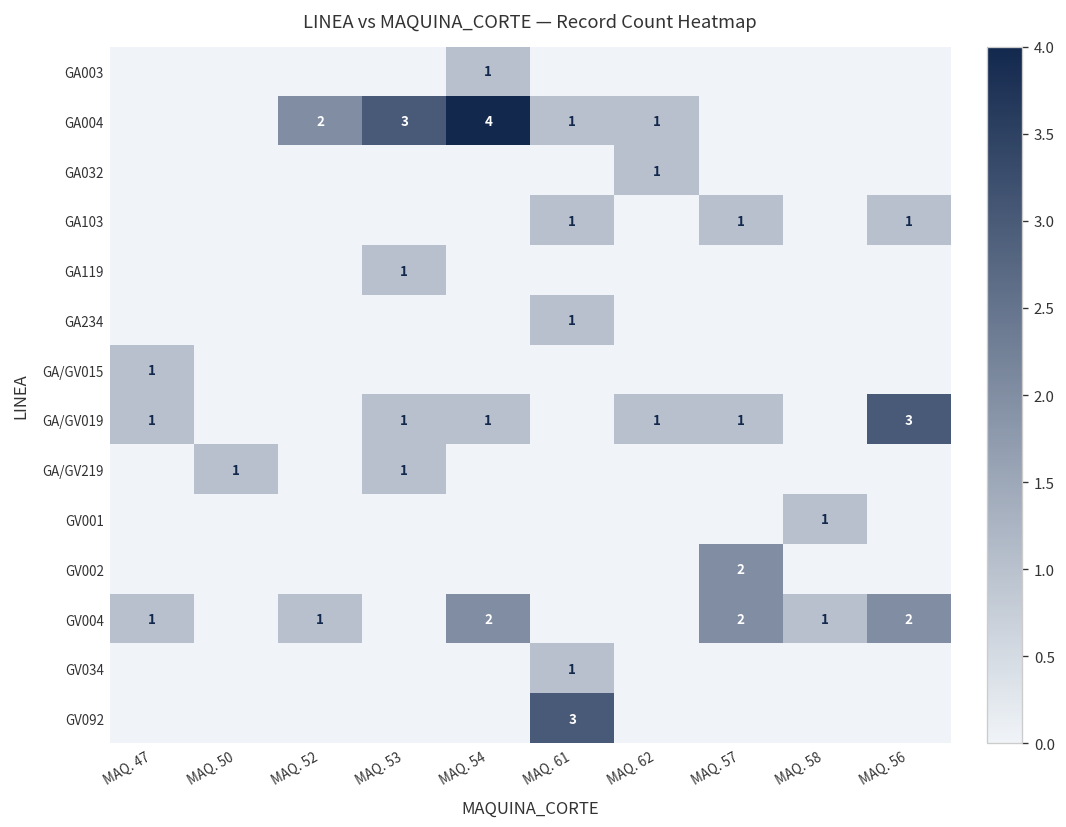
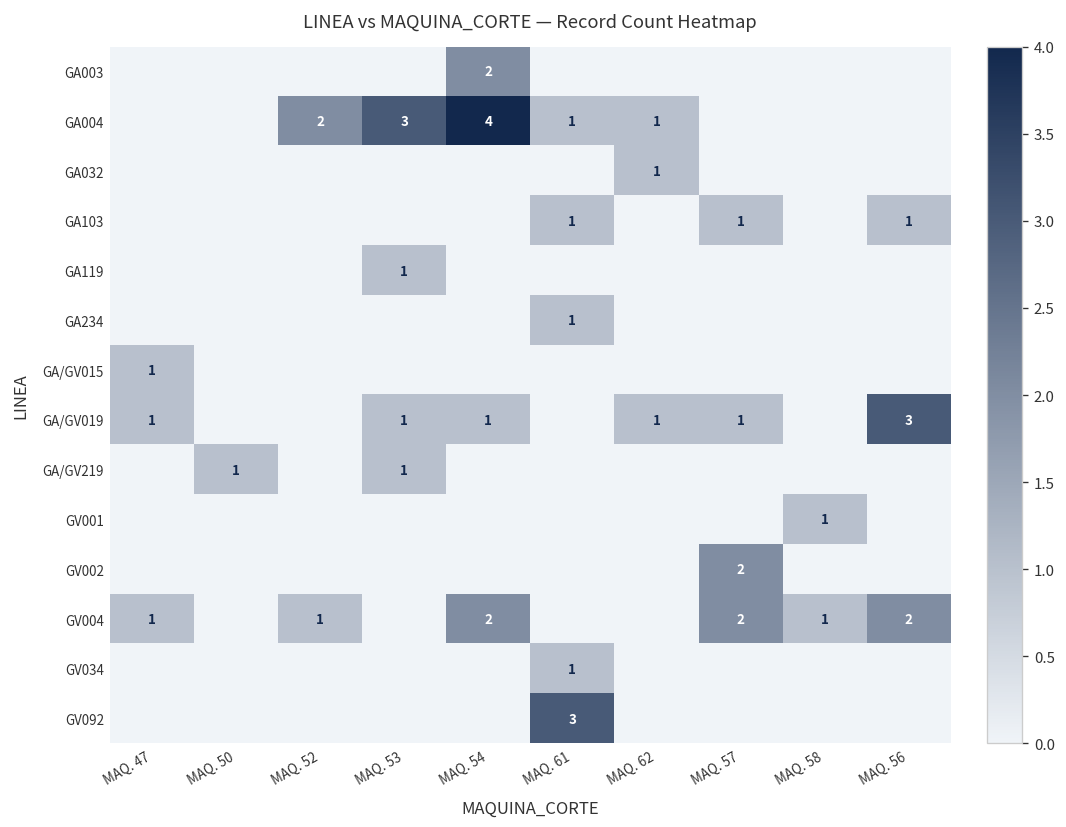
  {
    "GA003": {
-     "MAQ. 54": 1
+     "MAQ. 54": 2
    },
    "GA004": {
      "MAQ. 52": 2,
      "MAQ. 53": 3,
      "MAQ. 54": 4,
      "MAQ. 61": 1,
      "MAQ. 62": 1
    },
    "GA032": {
      "MAQ. 62": 1
    },
    "GA103": {
      "MAQ. 61": 1,
      "MAQ. 57": 1,
      "MAQ. 56": 1
    },
    "GA119": {
      "MAQ. 53": 1
    },
    "GA234": {
      "MAQ. 61": 1
    },
    "GA/GV015": {
      "MAQ. 47": 1
    },
    "GA/GV019": {
      "MAQ. 47": 1,
      "MAQ. 53": 1,
      "MAQ. 54": 1,
      "MAQ. 62": 1,
      "MAQ. 57": 1,
      "MAQ. 56": 3
    },
    "GA/GV219": {
      "MAQ. 50": 1,
      "MAQ. 53": 1
    },
    "GV001": {
      "MAQ. 58": 1
    },
    "GV002": {
      "MAQ. 57": 2
    },
    "GV004": {
      "MAQ. 47": 1,
      "MAQ. 52": 1,
      "MAQ. 54": 2,
      "MAQ. 57": 2,
      "MAQ. 58": 1,
      "MAQ. 56": 2
    },
    "GV034": {
      "MAQ. 61": 1
    },
    "GV092": {
      "MAQ. 61": 3
    }
  }
